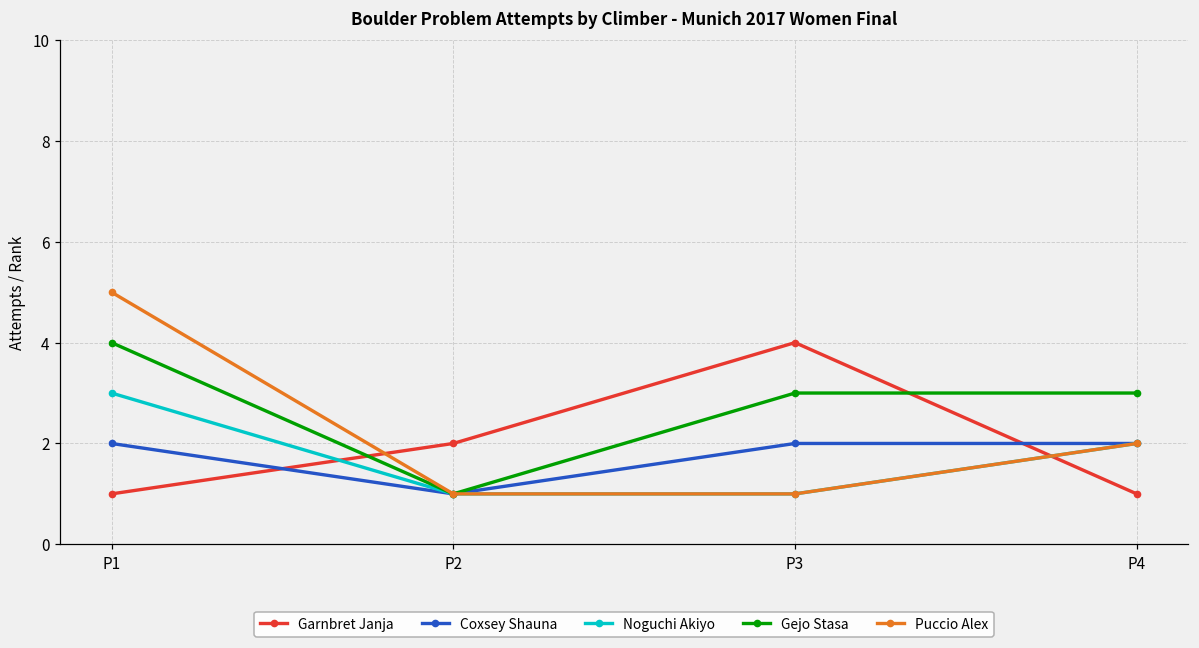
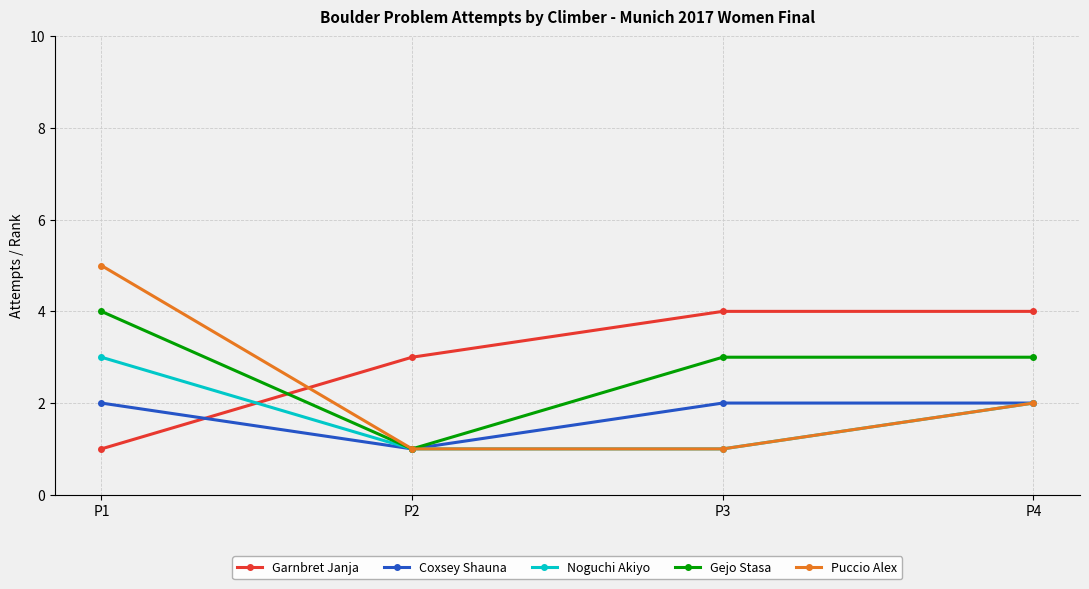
  {
    "Garnbret Janja": {
      "P1": 1,
-     "P2": 2,
+     "P2": 3,
      "P3": 4,
-     "P4": 1
+     "P4": 4
    },
    "Coxsey Shauna": {
      "P1": 2,
      "P3": 2
    },
    "Noguchi Akiyo": {
      "P1": 3
    },
    "Gejo Stasa": {
      "P1": 4,
      "P3": 3,
      "P4": 3
    },
    "Puccio Alex": {
      "P1": 5
    }
  }
